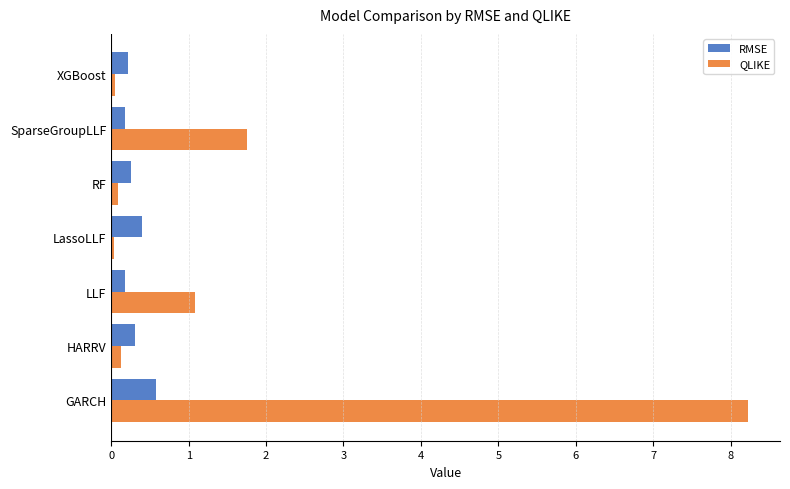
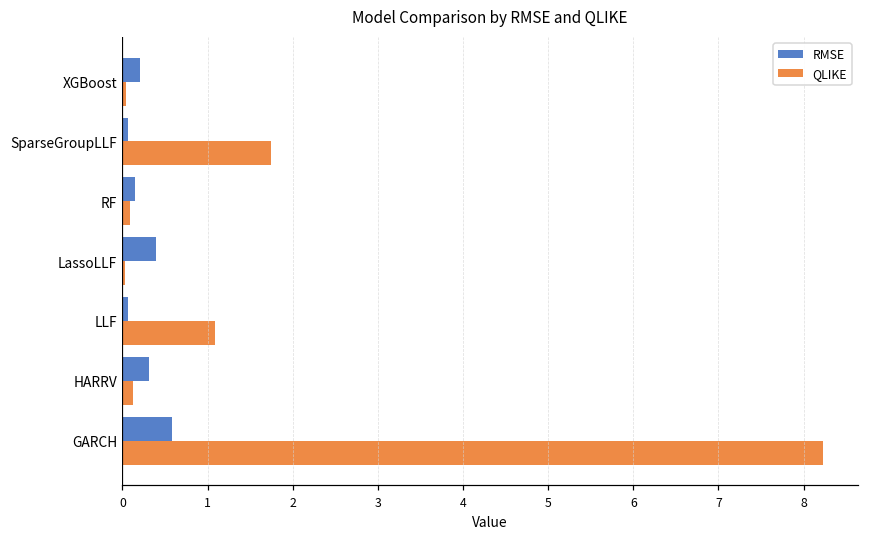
  {
    "RMSE": {
      "XGBoost": 0.2,
-     "SparseGroupLLF": 0.2,
-     "RF": 0.3,
+     "SparseGroupLLF": 0.1,
+     "RF": 0.1,
      "LassoLLF": 0.4,
-     "LLF": 0.2,
+     "LLF": 0.1,
      "HARRV": 0.3,
      "GARCH": 0.6
    },
    "QLIKE": {
      "XGBoost": 0.0,
      "SparseGroupLLF": 1.8,
      "RF": 0.1,
      "LassoLLF": 0.0,
      "LLF": 1.1,
      "HARRV": 0.1,
      "GARCH": 8.2
    }
  }
